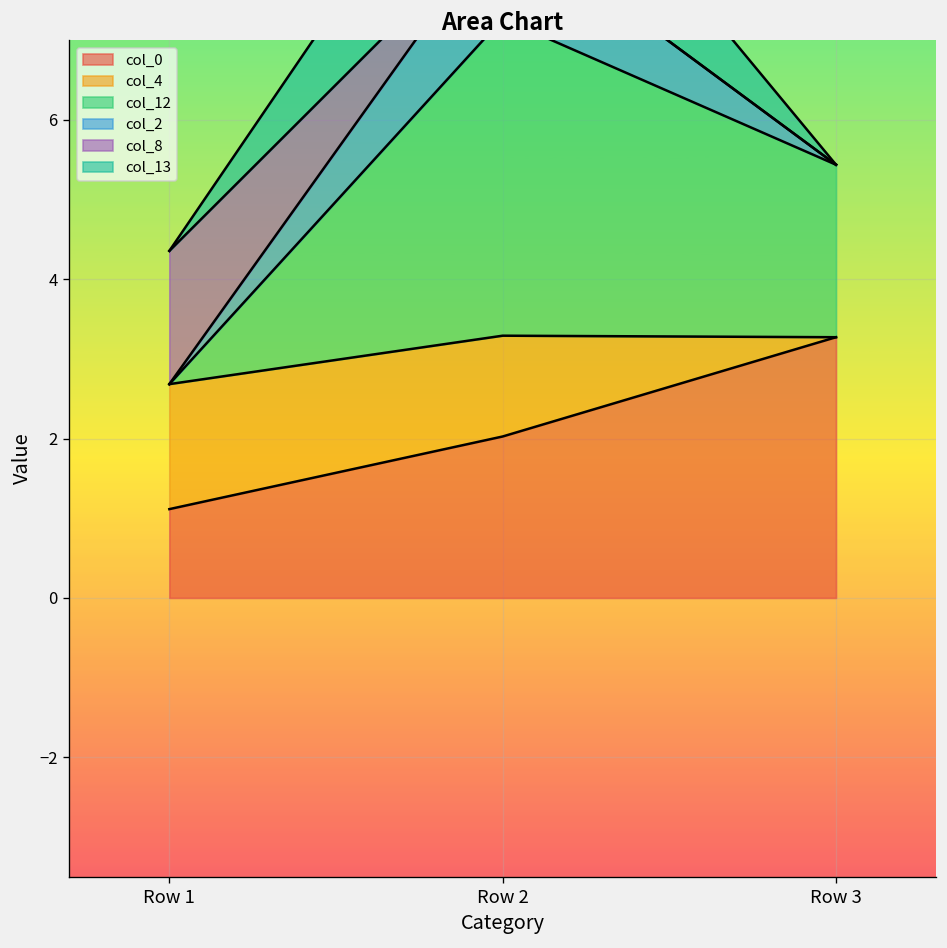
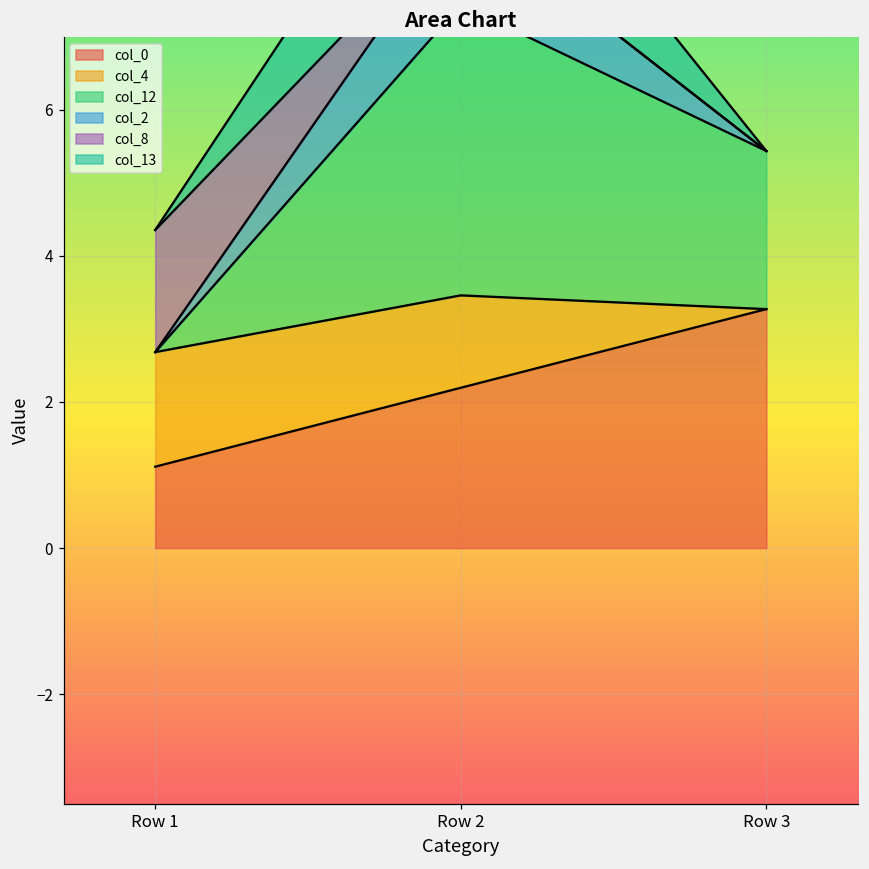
  {
    "col_0": {
      "Row 1": 1.1,
-     "Row 2": 2.0
+     "Row 2": 2.2
    },
    "col_4": {
      "Row 2": 1.3
    }
  }
